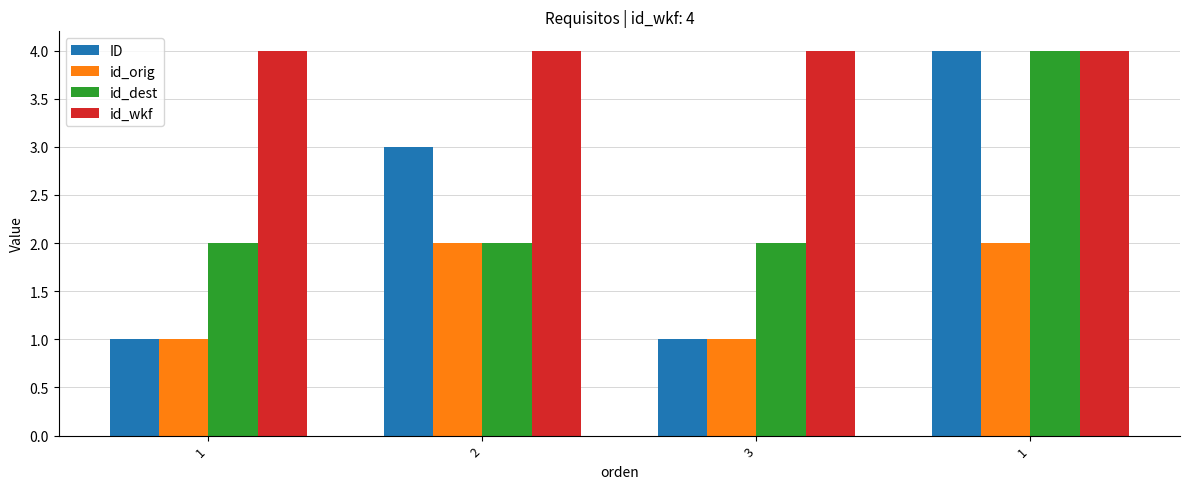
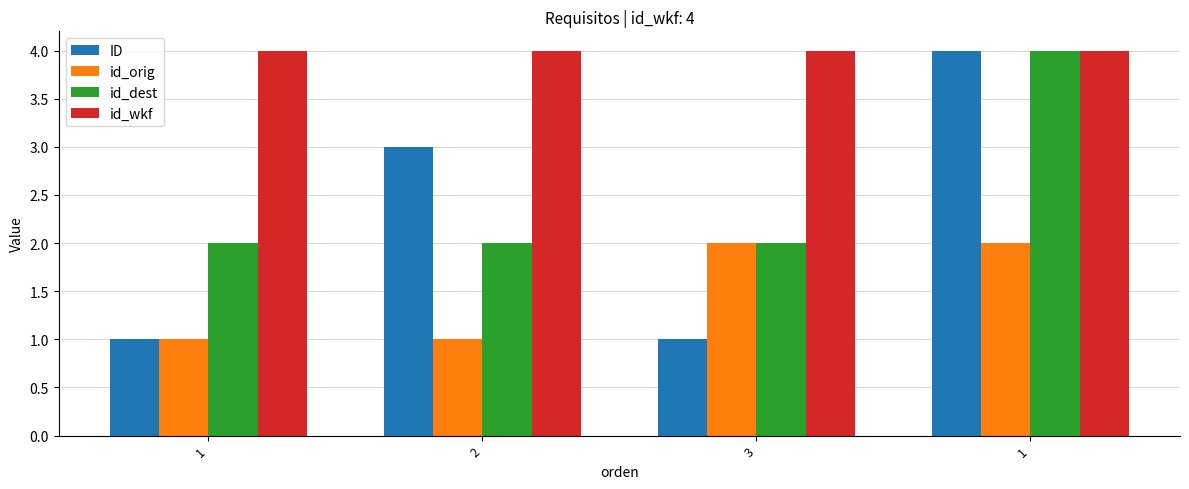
  {
    "ID": {
      "2": 3,
      "3": 1
    },
    "id_orig": {
-     "2": 2,
-     "3": 1
+     "2": 1,
+     "3": 2
    },
    "id_dest": {
      "2": 2,
      "3": 2
    },
    "id_wkf": {
      "2": 4,
      "3": 4
    }
  }
